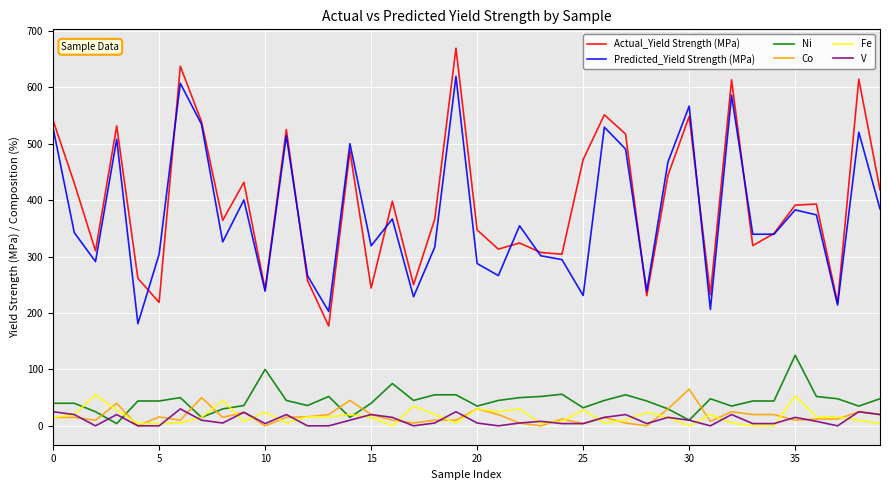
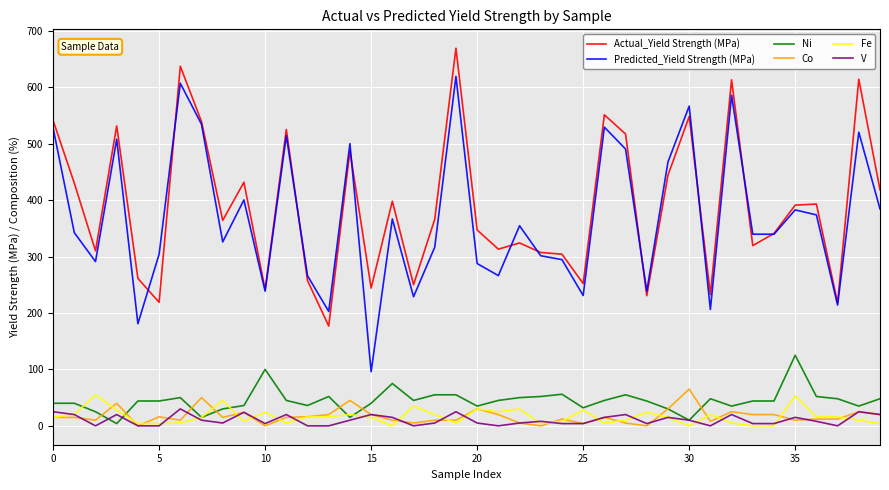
  {
    "Actual_Yield Strength (MPa)": {
      "0": 540,
      "5": 220,
      "15": 240,
      "20": 350,
-     "25": 470,
+     "25": 250,
      "30": 550,
      "35": 390
    },
    "Predicted_Yield Strength (MPa)": {
      "0": 530,
      "5": 300,
-     "15": 320,
+     "15": 100,
      "20": 290,
      "25": 230,
      "30": 570,
      "35": 380
    },
    "Ni": {
      "0": 40,
      "5": 40,
      "10": 100,
      "15": 40,
      "20": 40,
      "35": 130
    },
    "Co": {
      "5": 20,
      "30": 70,
      "35": 10
    },
    "Fe": {
      "10": 20,
      "15": 20,
      "30": 0,
      "35": 50
    },
    "V": {
      "0": 30,
      "20": 10,
      "35": 20
    }
  }
